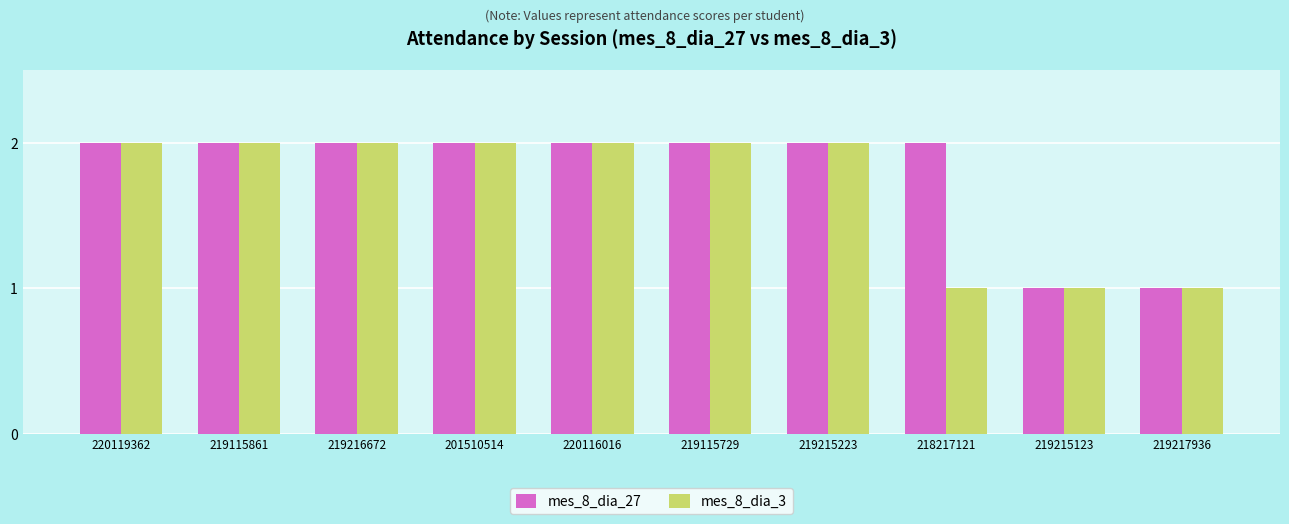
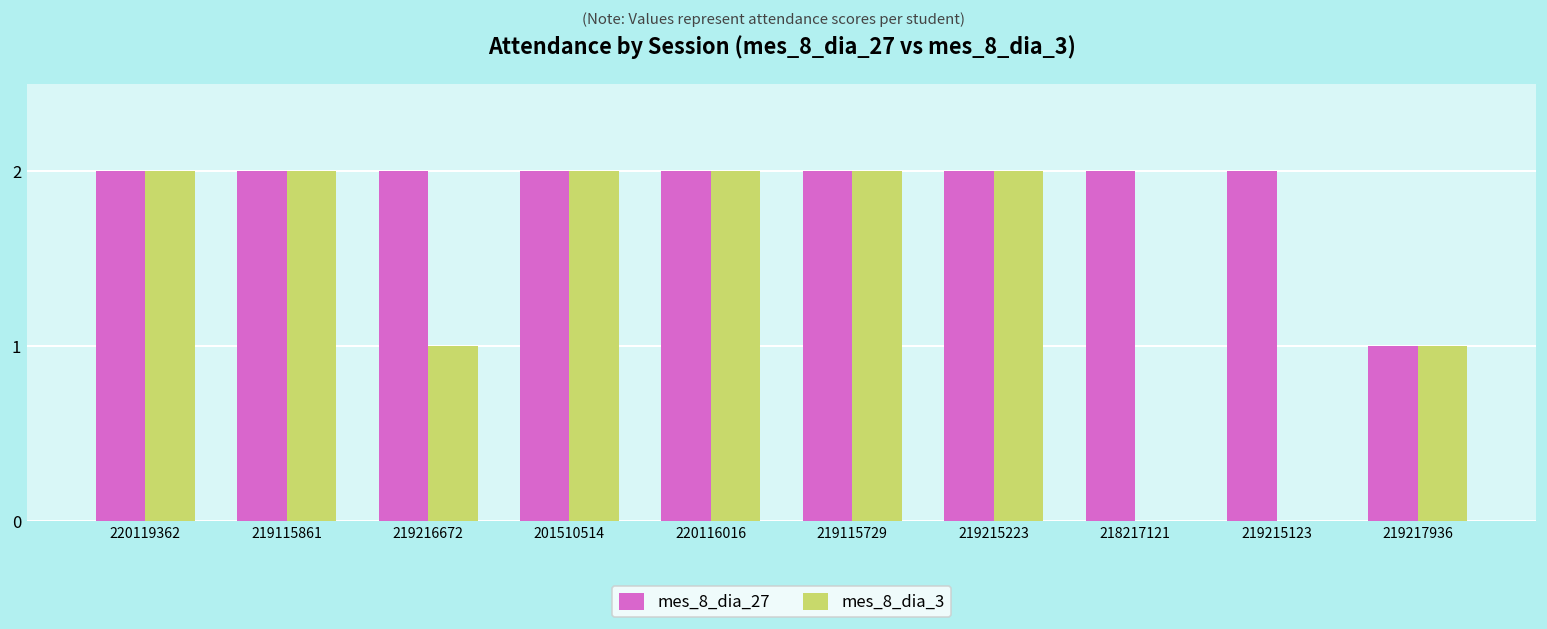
  {
    "mes_8_dia_27": {
      "220119362": 2,
      "219115861": 2,
      "219216672": 2,
      "201510514": 2,
      "220116016": 2,
      "219115729": 2,
      "219215223": 2,
      "218217121": 2,
-     "219215123": 1,
+     "219215123": 2,
      "219217936": 1
    },
    "mes_8_dia_3": {
      "220119362": 2,
      "219115861": 2,
-     "219216672": 2,
+     "219216672": 1,
      "201510514": 2,
      "220116016": 2,
      "219115729": 2,
      "219215223": 2,
-     "218217121": 1,
-     "219215123": 1,
+     "218217121": 0,
+     "219215123": 0,
      "219217936": 1
    }
  }
